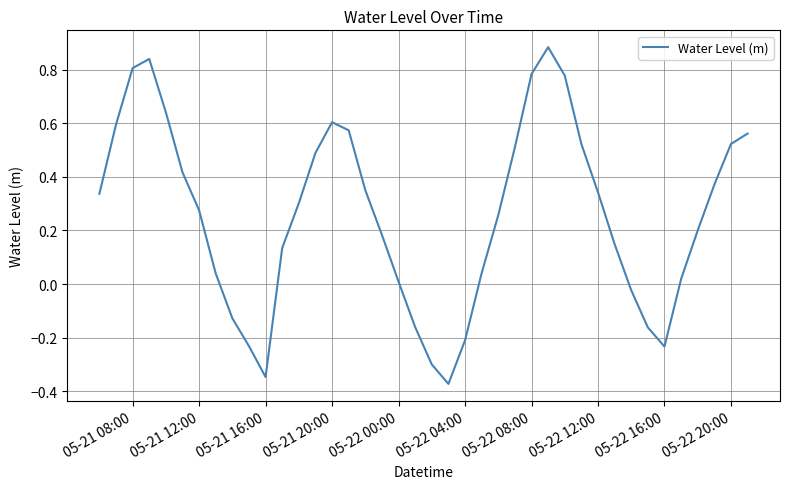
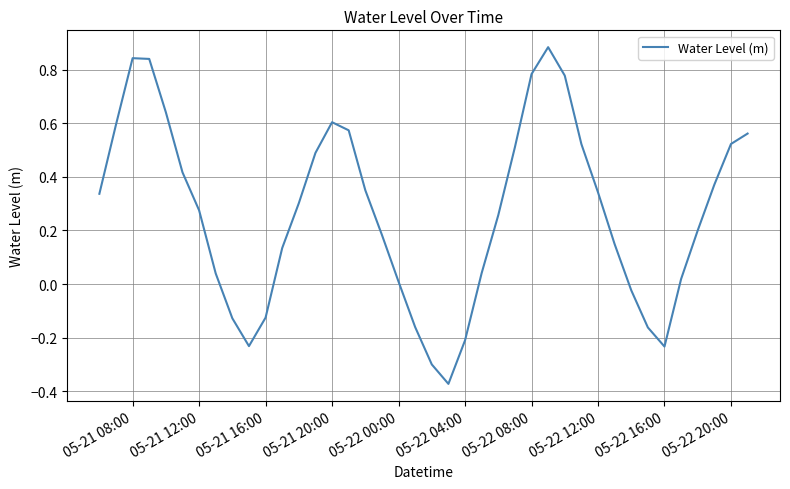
  {
-   "05-21 08:00": 0.81,
+   "05-21 08:00": 0.84,
    "05-21 12:00": 0.28,
-   "05-21 16:00": -0.35,
+   "05-21 16:00": -0.13,
    "05-21 20:00": 0.60,
    "05-22 00:00": 0.01,
    "05-22 04:00": -0.21,
    "05-22 08:00": 0.78,
    "05-22 12:00": 0.34,
    "05-22 16:00": -0.23,
    "05-22 20:00": 0.52
  }
